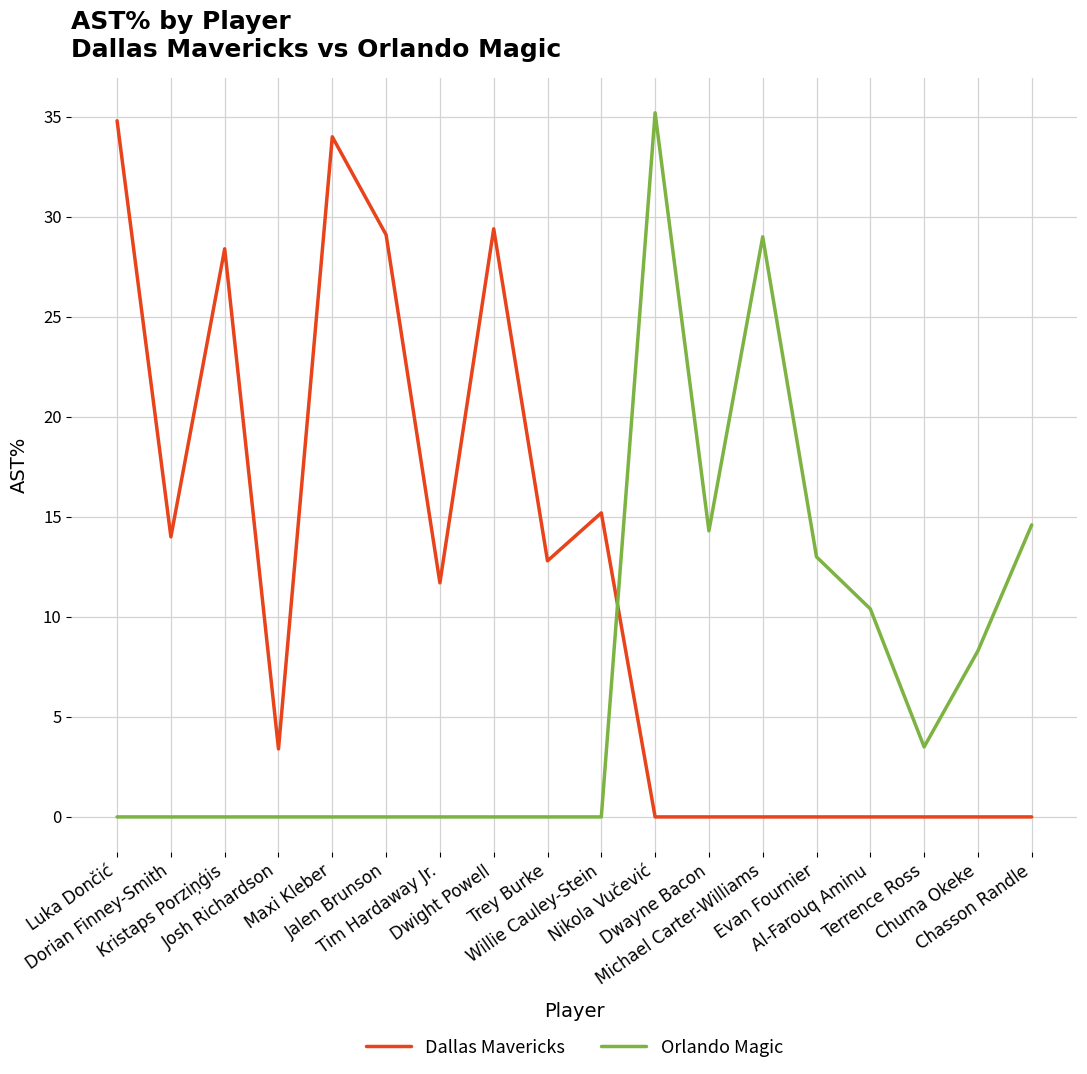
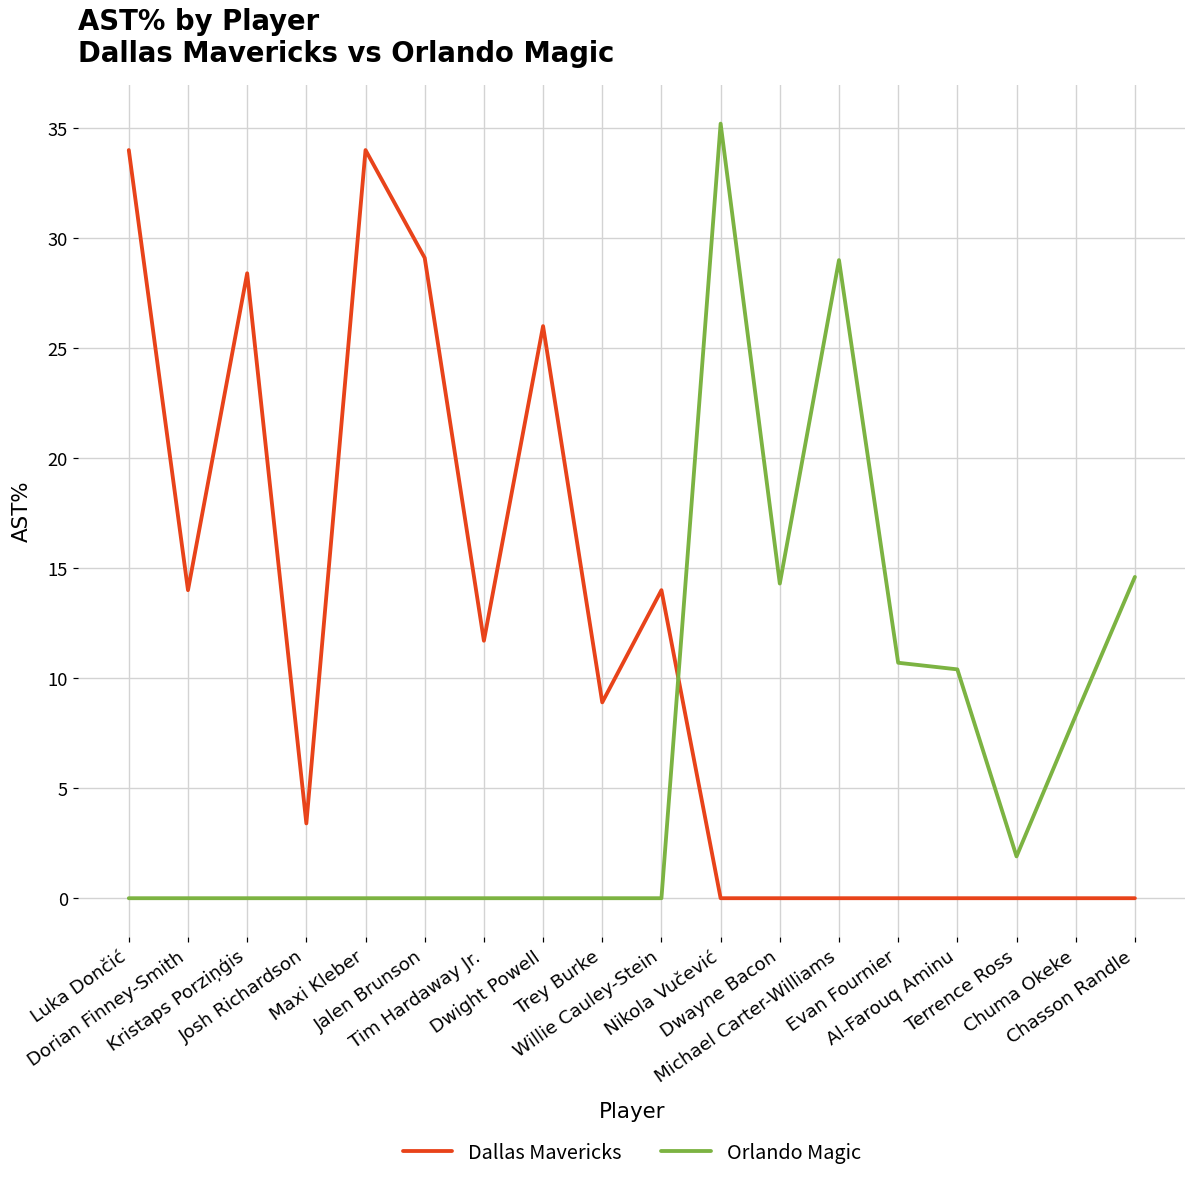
  {
    "Dallas Mavericks": {
-     "Luka Dončić": 34.8,
+     "Luka Dončić": 34.0,
      "Dorian Finney-Smith": 14.0,
      "Kristaps Porziņģis": 28.4,
      "Josh Richardson": 3.4,
      "Maxi Kleber": 34.0,
      "Jalen Brunson": 29.1,
      "Tim Hardaway Jr.": 11.7,
-     "Dwight Powell": 29.4,
-     "Trey Burke": 12.8,
-     "Willie Cauley-Stein": 15.2,
+     "Dwight Powell": 26.0,
+     "Trey Burke": 8.9,
+     "Willie Cauley-Stein": 14.0,
      "Nikola Vučević": 0.0,
      "Dwayne Bacon": 0.0,
      "Michael Carter-Williams": 0.0,
      "Evan Fournier": 0.0,
      "Al-Farouq Aminu": 0.0,
      "Terrence Ross": 0.0,
      "Chuma Okeke": 0.0,
      "Chasson Randle": 0.0
    },
    "Orlando Magic": {
      "Luka Dončić": 0.0,
      "Dorian Finney-Smith": 0.0,
      "Kristaps Porziņģis": 0.0,
      "Josh Richardson": 0.0,
      "Maxi Kleber": 0.0,
      "Jalen Brunson": 0.0,
      "Tim Hardaway Jr.": 0.0,
      "Dwight Powell": 0.0,
      "Trey Burke": 0.0,
      "Willie Cauley-Stein": 0.0,
      "Nikola Vučević": 35.2,
      "Dwayne Bacon": 14.3,
      "Michael Carter-Williams": 29.0,
-     "Evan Fournier": 13.0,
+     "Evan Fournier": 10.7,
      "Al-Farouq Aminu": 10.4,
-     "Terrence Ross": 3.5,
+     "Terrence Ross": 1.9,
      "Chuma Okeke": 8.3,
      "Chasson Randle": 14.6
    }
  }
